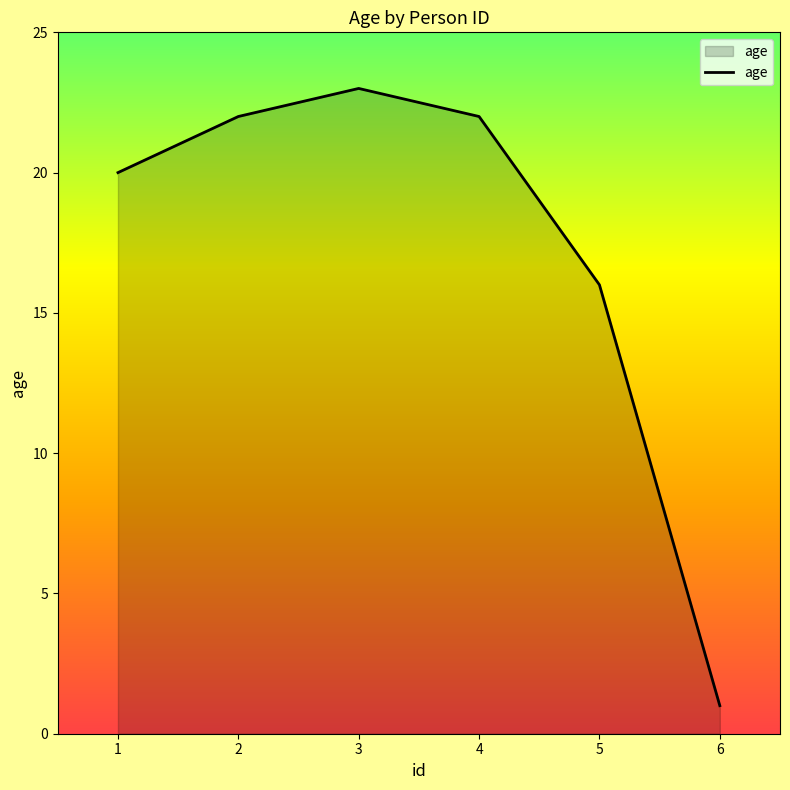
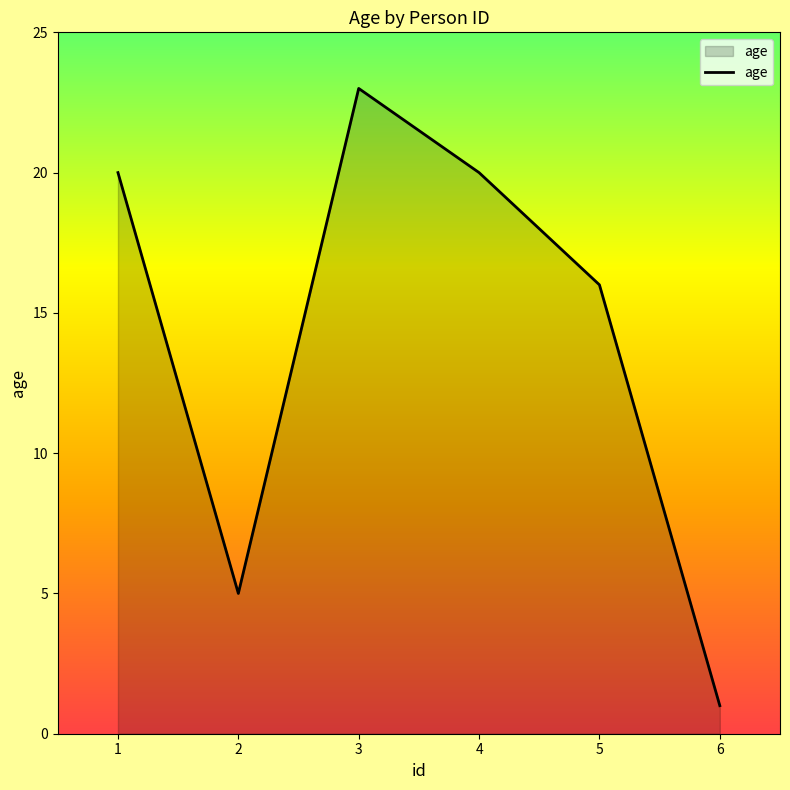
  {
    "1": 20,
-   "2": 22,
+   "2": 5,
    "3": 23,
-   "4": 22,
+   "4": 20,
    "5": 16,
    "6": 1
  }
